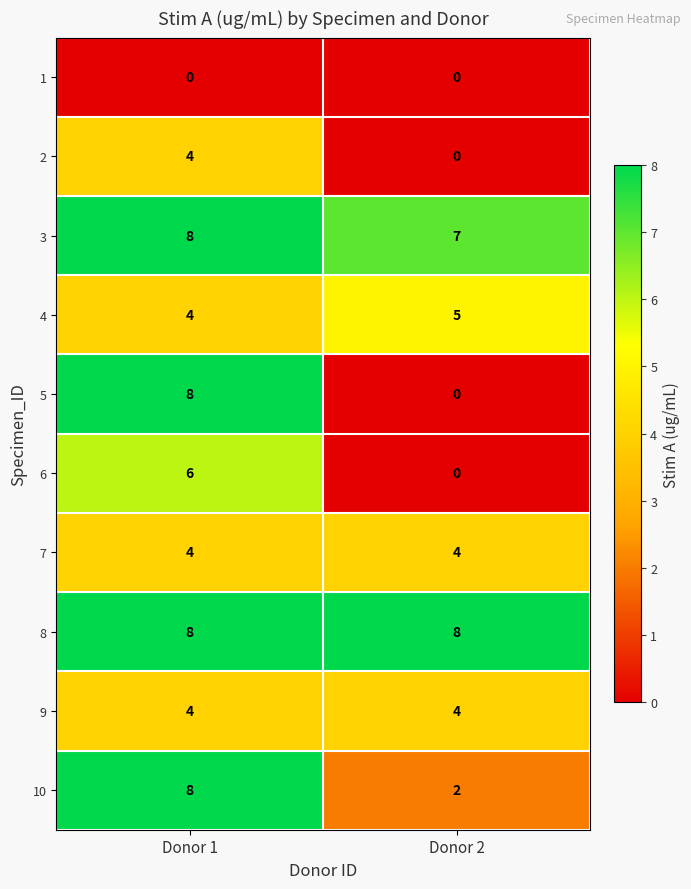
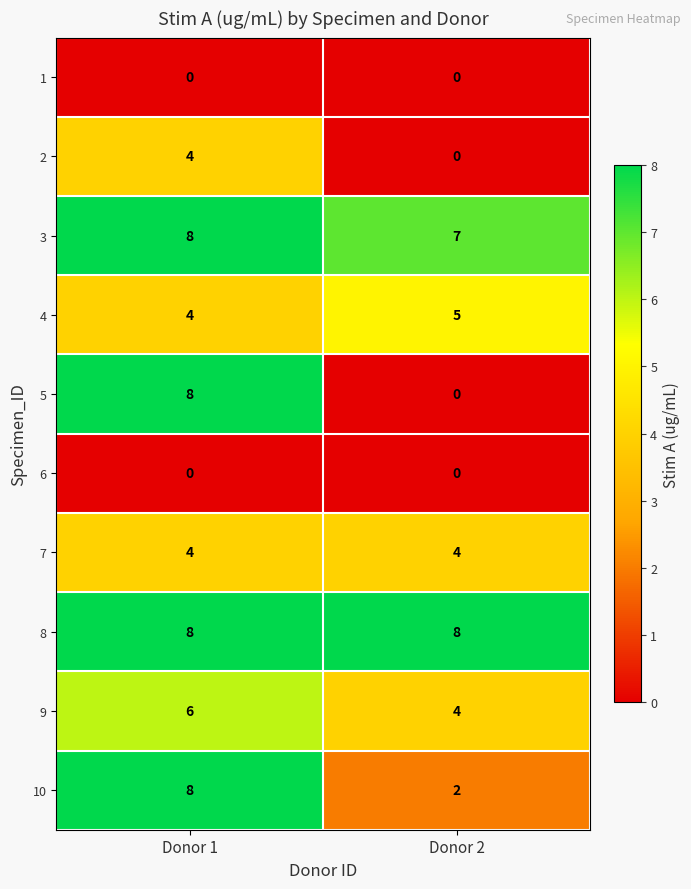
  {
    "1": {
      "Donor 1": 0,
      "Donor 2": 0
    },
    "2": {
      "Donor 1": 4,
      "Donor 2": 0
    },
    "3": {
      "Donor 1": 8,
      "Donor 2": 7
    },
    "4": {
      "Donor 1": 4,
      "Donor 2": 5
    },
    "5": {
      "Donor 1": 8,
      "Donor 2": 0
    },
    "6": {
-     "Donor 1": 6,
+     "Donor 1": 0,
      "Donor 2": 0
    },
    "7": {
      "Donor 1": 4,
      "Donor 2": 4
    },
    "8": {
      "Donor 1": 8,
      "Donor 2": 8
    },
    "9": {
-     "Donor 1": 4,
+     "Donor 1": 6,
      "Donor 2": 4
    },
    "10": {
      "Donor 1": 8,
      "Donor 2": 2
    }
  }
